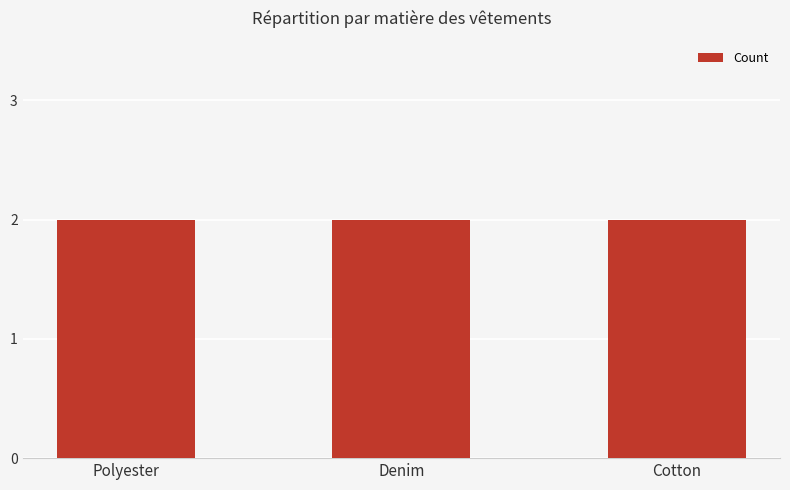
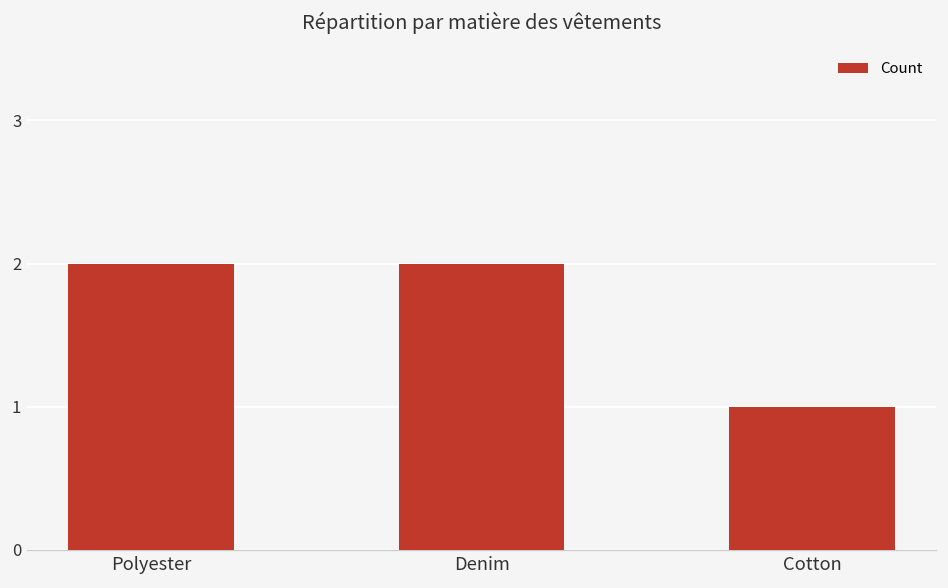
  {
    "Polyester": 2,
    "Denim": 2,
-   "Cotton": 2
+   "Cotton": 1
  }
